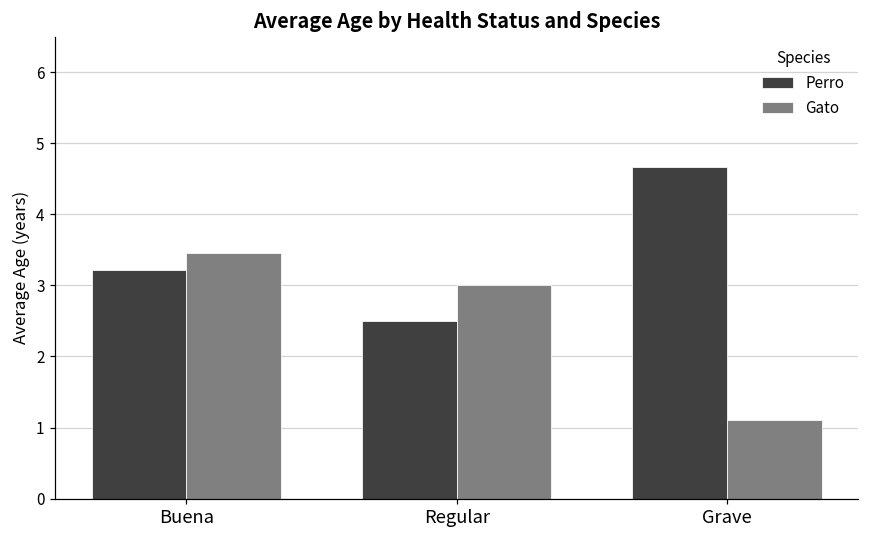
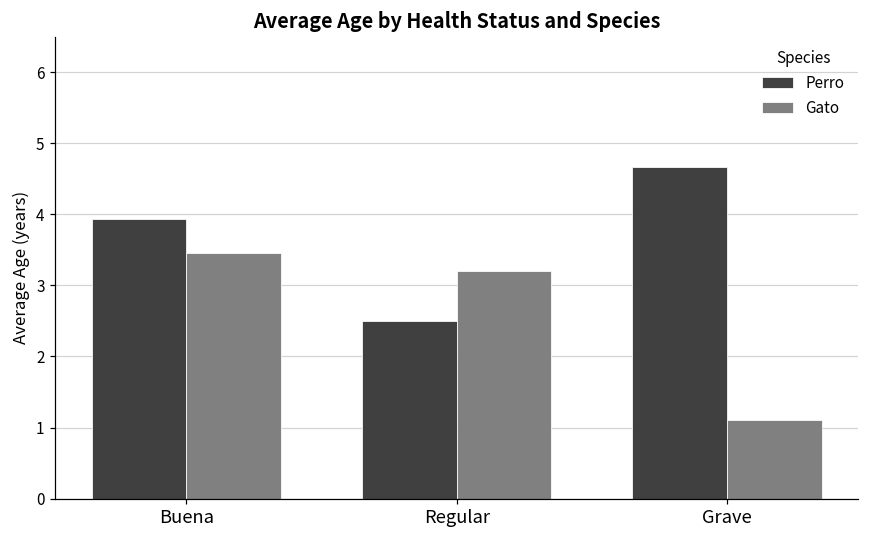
  {
    "Perro": {
-     "Buena": 3.2,
+     "Buena": 3.9,
      "Regular": 2.5,
      "Grave": 4.7
    },
    "Gato": {
      "Buena": 3.5,
-     "Regular": 3.0,
+     "Regular": 3.2,
      "Grave": 1.1
    }
  }
